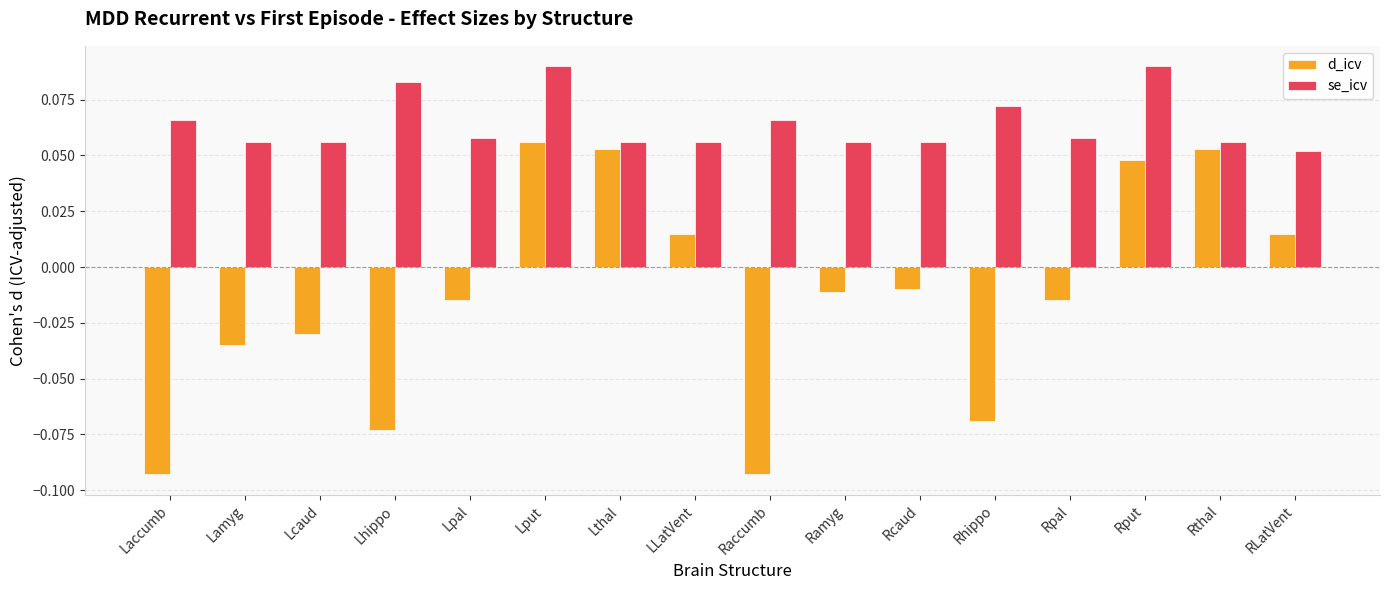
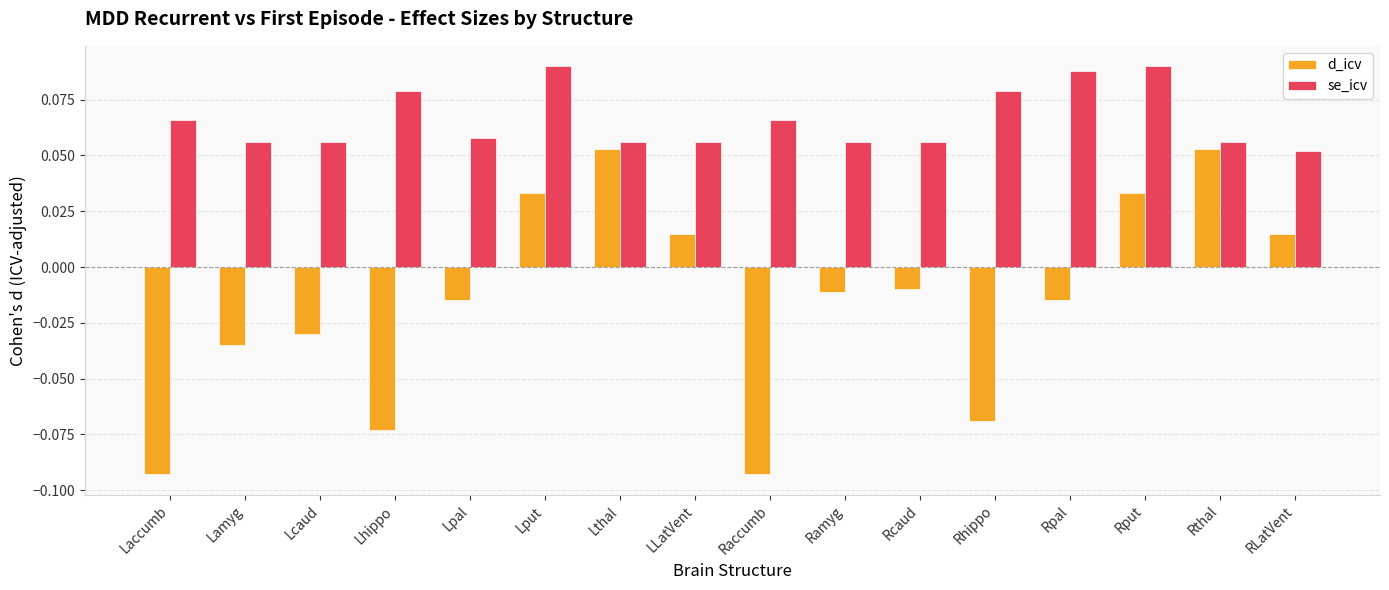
  {
    "d_icv": {
      "Laccumb": -0.093,
      "Lamyg": -0.035,
      "Lcaud": -0.030,
      "Lhippo": -0.073,
      "Lpal": -0.015,
-     "Lput": 0.056,
+     "Lput": 0.033,
      "Lthal": 0.053,
      "LLatVent": 0.015,
      "Raccumb": -0.093,
      "Ramyg": -0.011,
      "Rcaud": -0.010,
      "Rhippo": -0.069,
      "Rpal": -0.015,
-     "Rput": 0.048,
+     "Rput": 0.033,
      "Rthal": 0.053,
      "RLatVent": 0.015
    },
    "se_icv": {
      "Laccumb": 0.066,
      "Lamyg": 0.056,
      "Lcaud": 0.056,
-     "Lhippo": 0.083,
+     "Lhippo": 0.079,
      "Lpal": 0.058,
      "Lput": 0.090,
      "Lthal": 0.056,
      "LLatVent": 0.056,
      "Raccumb": 0.066,
      "Ramyg": 0.056,
      "Rcaud": 0.056,
-     "Rhippo": 0.072,
-     "Rpal": 0.058,
+     "Rhippo": 0.079,
+     "Rpal": 0.088,
      "Rput": 0.090,
      "Rthal": 0.056,
      "RLatVent": 0.052
    }
  }
